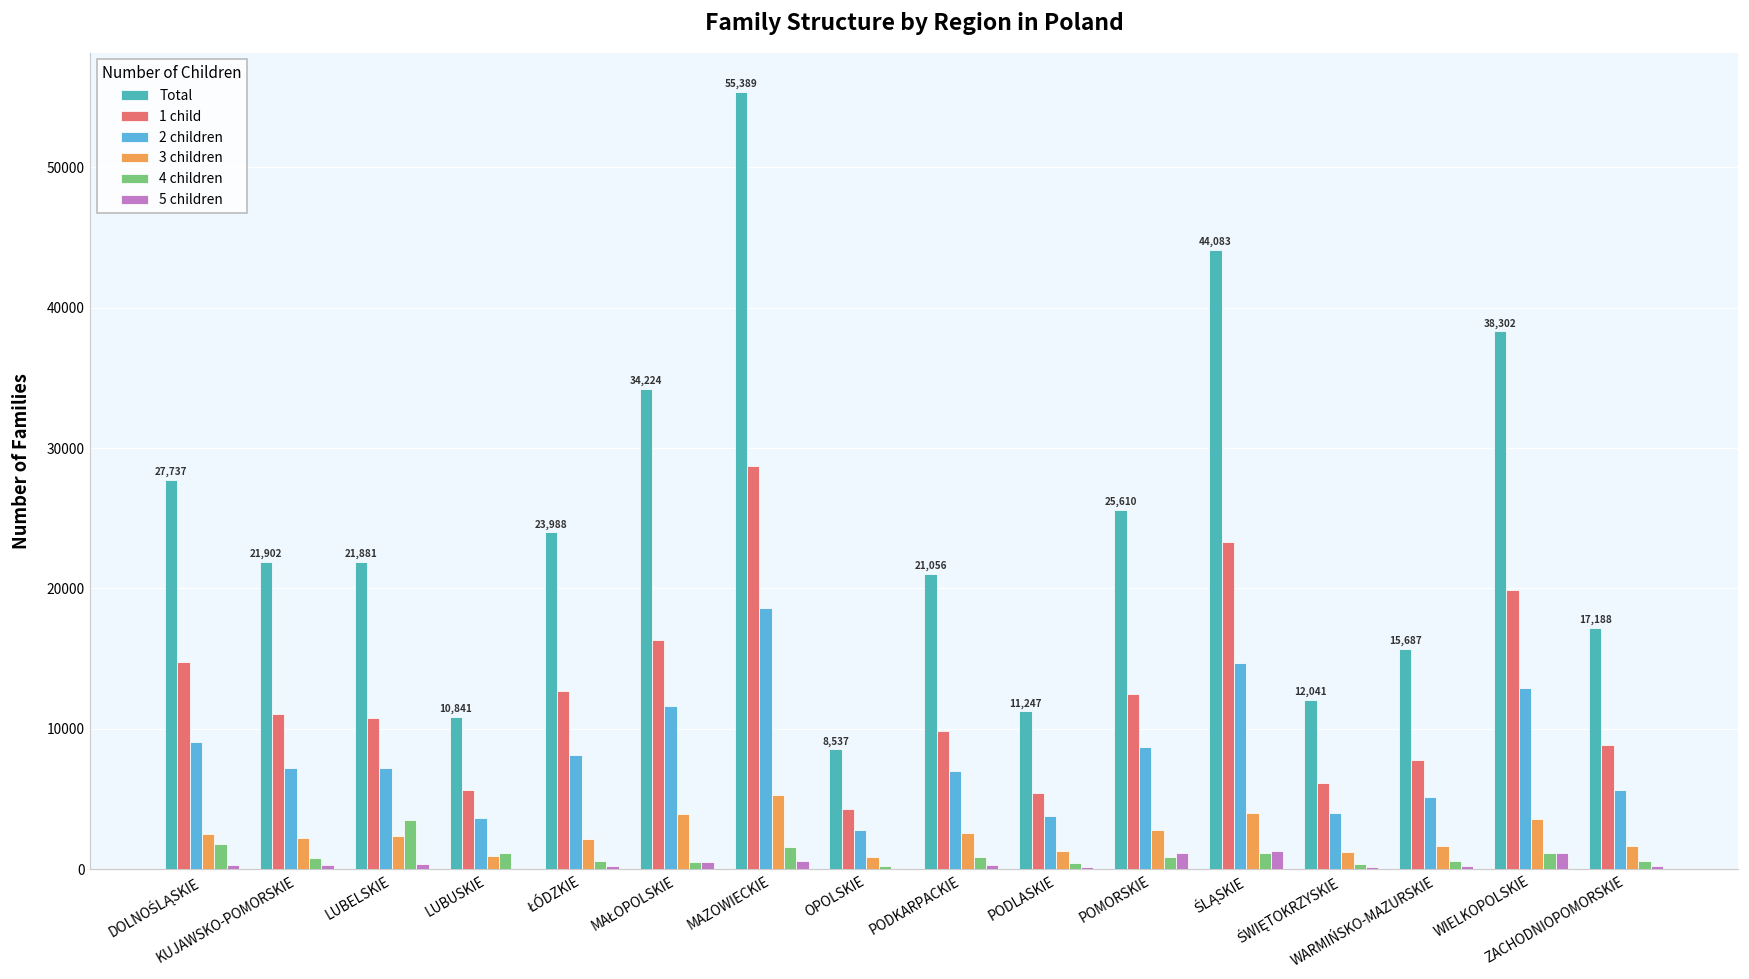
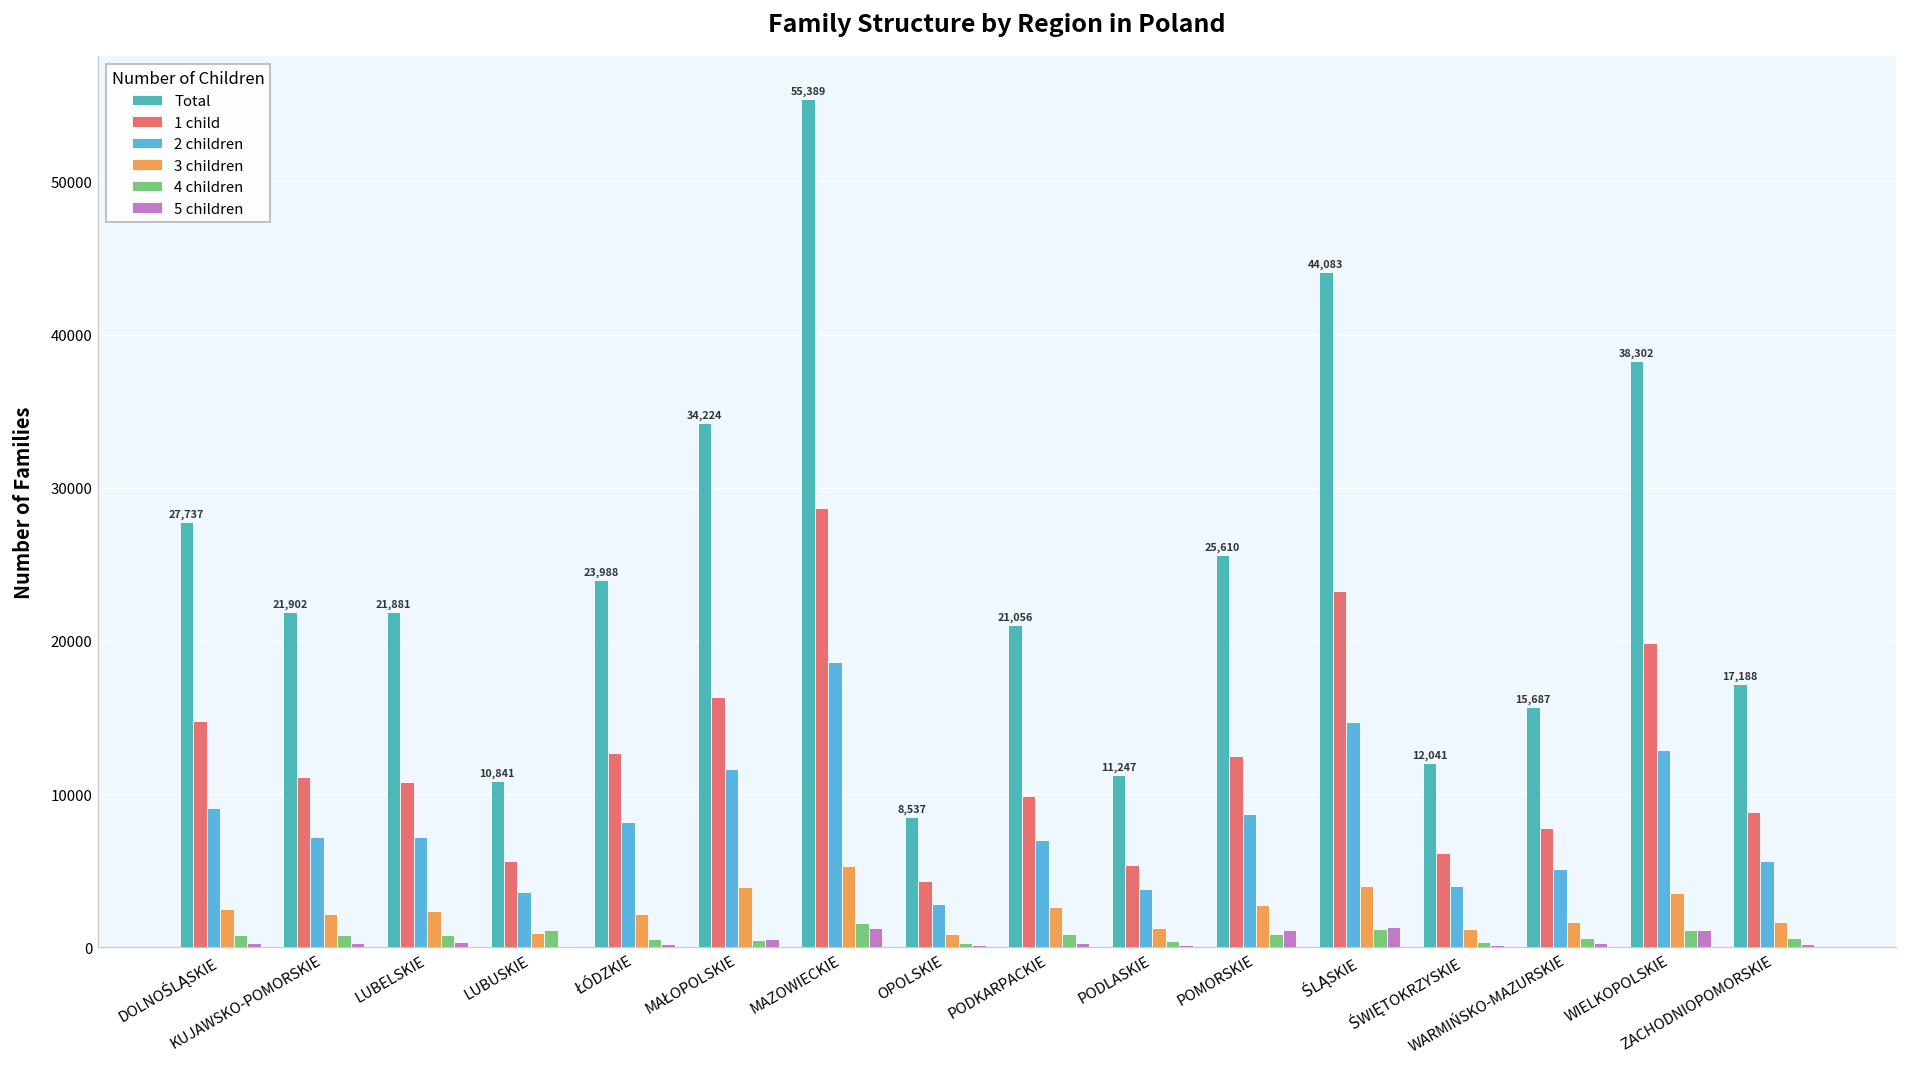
  {
    "4 children": {
-     "DOLNOŚLĄSKIE": 1800,
+     "DOLNOŚLĄSKIE": 800,
      "KUJAWSKO-POMORSKIE": 800,
-     "LUBELSKIE": 3500,
+     "LUBELSKIE": 800,
      "LUBUSKIE": 1100,
      "ŁÓDZKIE": 600,
      "MAŁOPOLSKIE": 500,
      "MAZOWIECKIE": 1600,
      "OPOLSKIE": 300,
      "PODKARPACKIE": 900,
      "PODLASKIE": 400,
      "POMORSKIE": 900,
      "ŚLĄSKIE": 1200,
      "ŚWIĘTOKRZYSKIE": 400,
      "WARMIŃSKO-MAZURSKIE": 600,
      "WIELKOPOLSKIE": 1100,
      "ZACHODNIOPOMORSKIE": 600
    },
    "5 children": {
      "DOLNOŚLĄSKIE": 300,
      "KUJAWSKO-POMORSKIE": 300,
      "LUBELSKIE": 400,
      "ŁÓDZKIE": 200,
      "MAŁOPOLSKIE": 600,
-     "MAZOWIECKIE": 600,
+     "MAZOWIECKIE": 1300,
      "PODKARPACKIE": 300,
      "POMORSKIE": 1100,
      "ŚLĄSKIE": 1300,
      "WARMIŃSKO-MAZURSKIE": 300,
      "WIELKOPOLSKIE": 1100,
      "ZACHODNIOPOMORSKIE": 200
    }
  }
